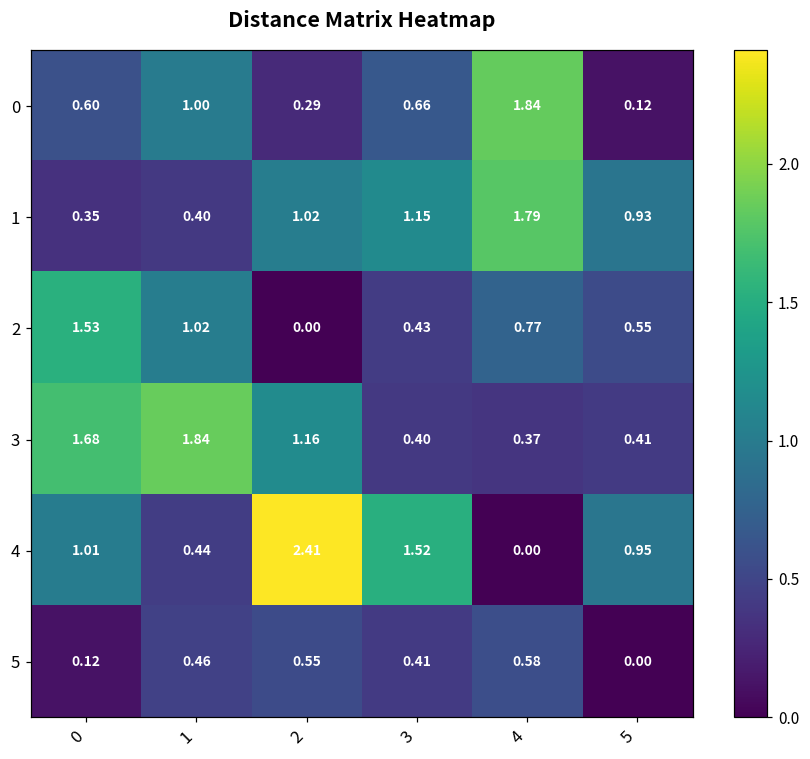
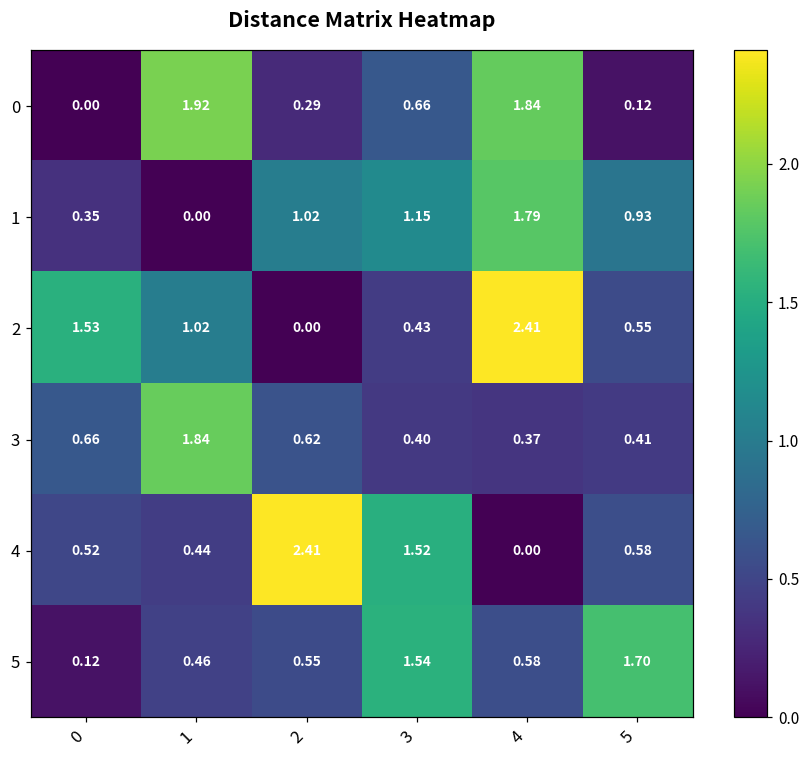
  {
    "0": {
-     "0": 0.60,
-     "1": 1.00,
+     "0": 0.00,
+     "1": 1.92,
      "2": 0.29,
      "3": 0.66,
      "4": 1.84,
      "5": 0.12
    },
    "1": {
      "0": 0.35,
-     "1": 0.40,
+     "1": 0.00,
      "2": 1.02,
      "3": 1.15,
      "4": 1.79,
      "5": 0.93
    },
    "2": {
      "0": 1.53,
      "1": 1.02,
      "2": 0.00,
      "3": 0.43,
-     "4": 0.77,
+     "4": 2.41,
      "5": 0.55
    },
    "3": {
-     "0": 1.68,
+     "0": 0.66,
      "1": 1.84,
-     "2": 1.16,
+     "2": 0.62,
      "3": 0.40,
      "4": 0.37,
      "5": 0.41
    },
    "4": {
-     "0": 1.01,
+     "0": 0.52,
      "1": 0.44,
      "2": 2.41,
      "3": 1.52,
      "4": 0.00,
-     "5": 0.95
+     "5": 0.58
    },
    "5": {
      "0": 0.12,
      "1": 0.46,
      "2": 0.55,
-     "3": 0.41,
+     "3": 1.54,
      "4": 0.58,
-     "5": 0.00
+     "5": 1.70
    }
  }
